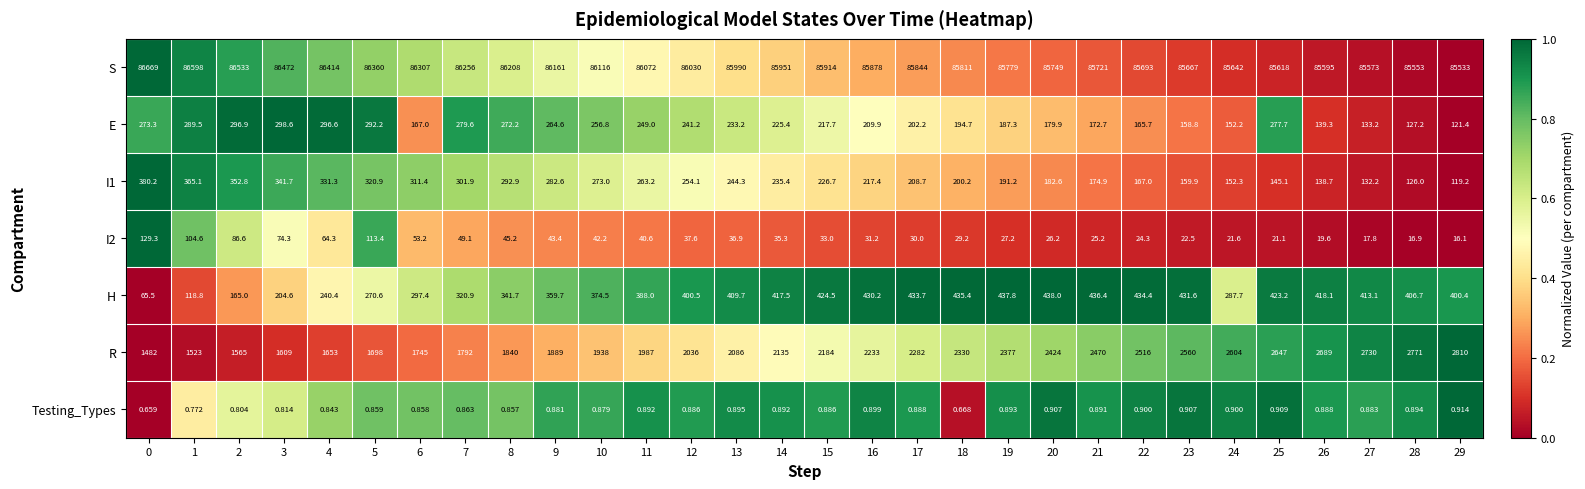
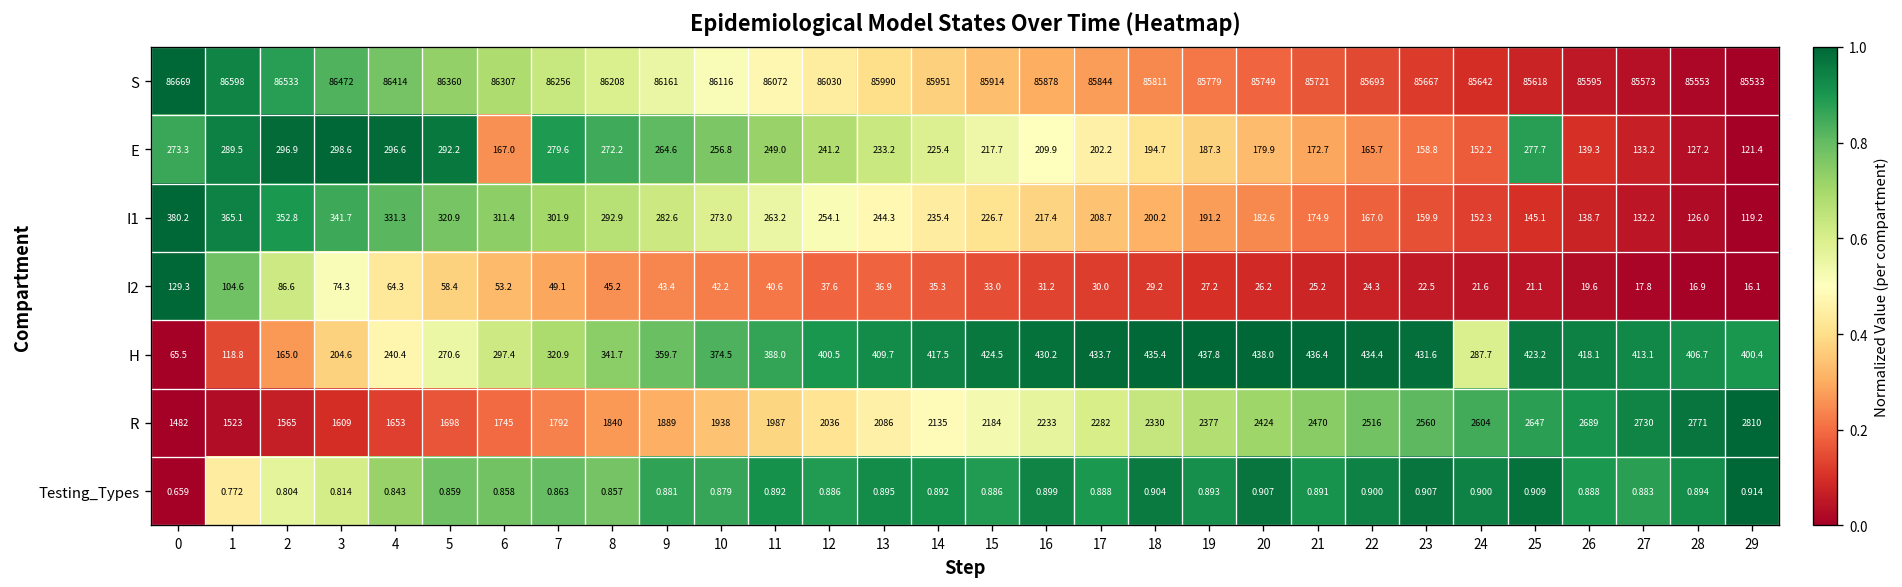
  {
    "I2": {
      "0": 129.3,
      "1": 104.6,
      "2": 86.6,
      "3": 74.3,
      "4": 64.3,
-     "5": 113.4,
+     "5": 58.4,
      "6": 53.2,
      "7": 49.1,
      "8": 45.2,
      "9": 43.4,
      "10": 42.2,
      "11": 40.6,
      "12": 37.6,
      "13": 36.9,
      "14": 35.3,
      "15": 33.0,
      "16": 31.2,
      "17": 30.0,
      "18": 29.2,
      "19": 27.2,
      "20": 26.2,
      "21": 25.2,
      "22": 24.3,
      "23": 22.5,
      "24": 21.6,
      "25": 21.1,
      "26": 19.6,
      "27": 17.8,
      "28": 16.9,
      "29": 16.1
    },
    "Testing_Types": {
      "0": 0.659,
      "1": 0.772,
      "2": 0.804,
      "3": 0.814,
      "4": 0.843,
      "5": 0.859,
      "6": 0.858,
      "7": 0.863,
      "8": 0.857,
      "9": 0.881,
      "10": 0.879,
      "11": 0.892,
      "12": 0.886,
      "13": 0.895,
      "14": 0.892,
      "15": 0.886,
      "16": 0.899,
      "17": 0.888,
-     "18": 0.668,
+     "18": 0.904,
      "19": 0.893,
      "20": 0.907,
      "21": 0.891,
      "22": 0.900,
      "23": 0.907,
      "24": 0.900,
      "25": 0.909,
      "26": 0.888,
      "27": 0.883,
      "28": 0.894,
      "29": 0.914
    }
  }
